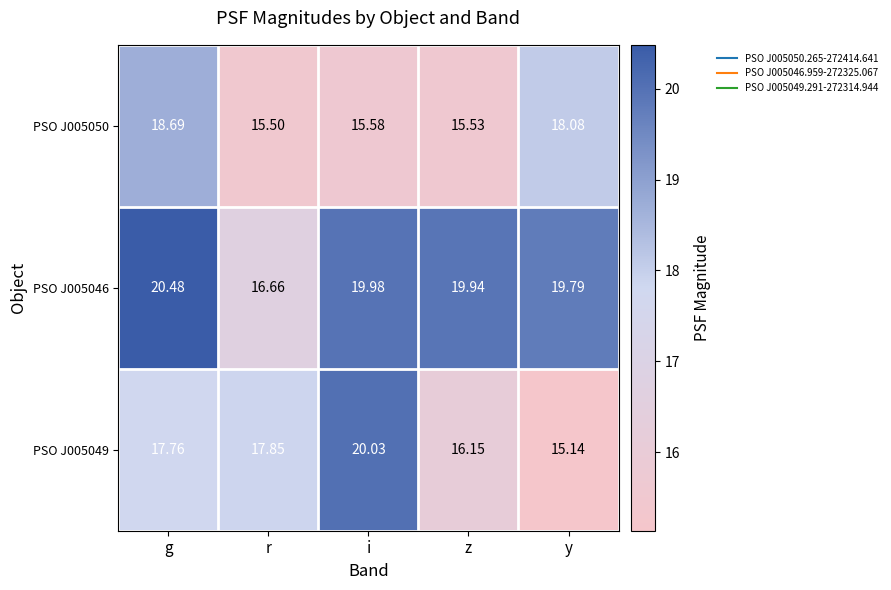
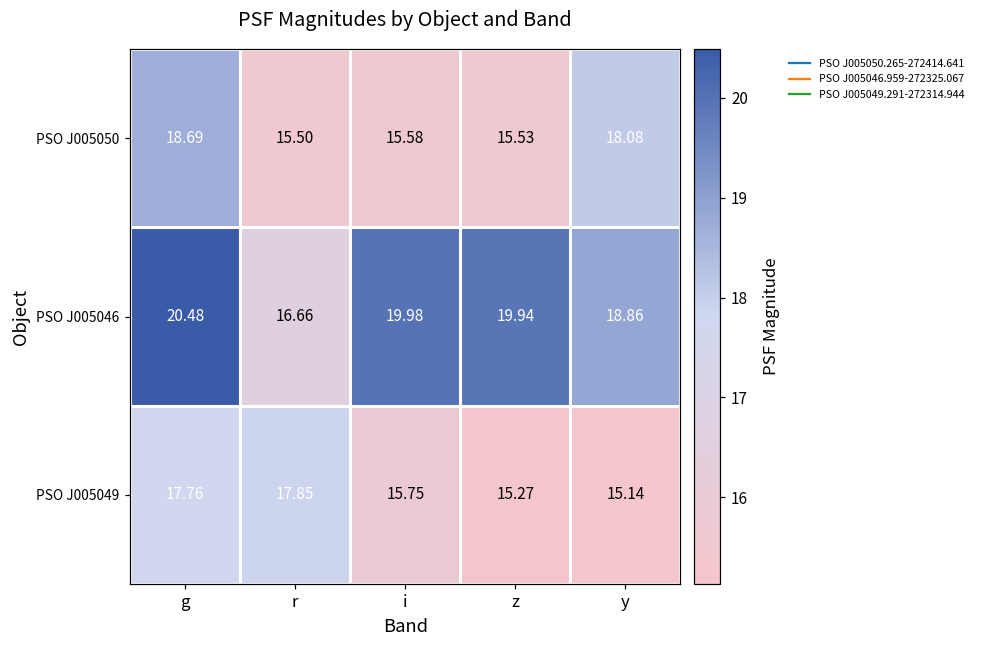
  {
    "PSO J005050": {
      "g": 18.69,
      "r": 15.50,
      "i": 15.58,
      "z": 15.53,
      "y": 18.08
    },
    "PSO J005046": {
      "g": 20.48,
      "r": 16.66,
      "i": 19.98,
      "z": 19.94,
-     "y": 19.79
+     "y": 18.86
    },
    "PSO J005049": {
      "r": 17.85,
-     "i": 20.03,
-     "z": 16.15,
+     "i": 15.75,
+     "z": 15.27,
      "y": 15.14
    }
  }
